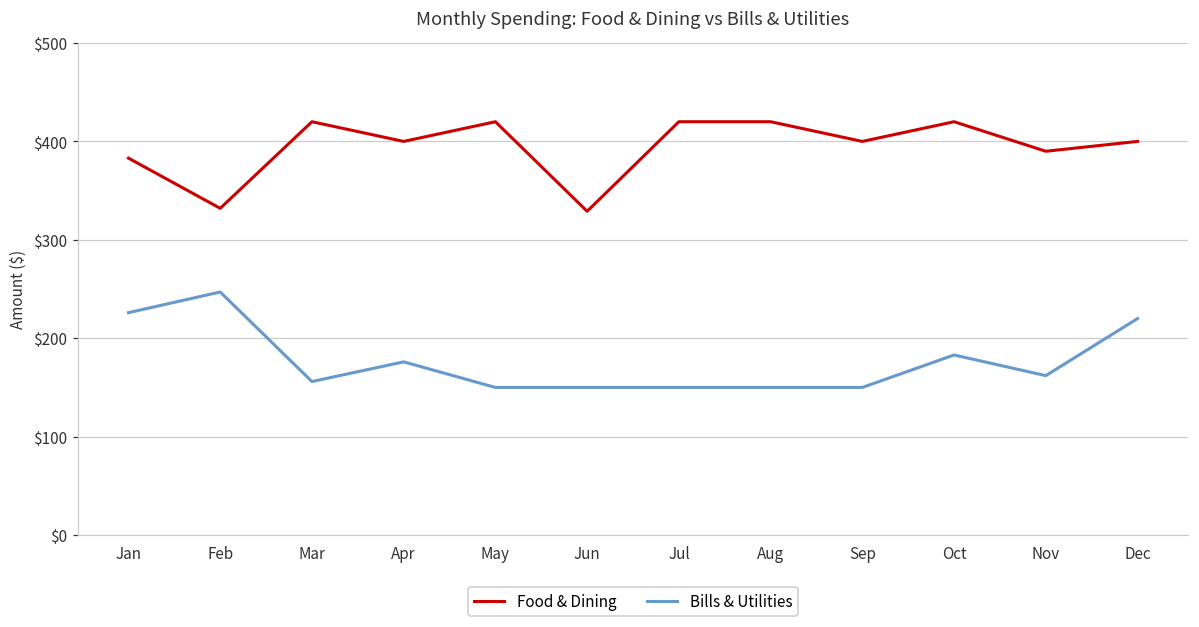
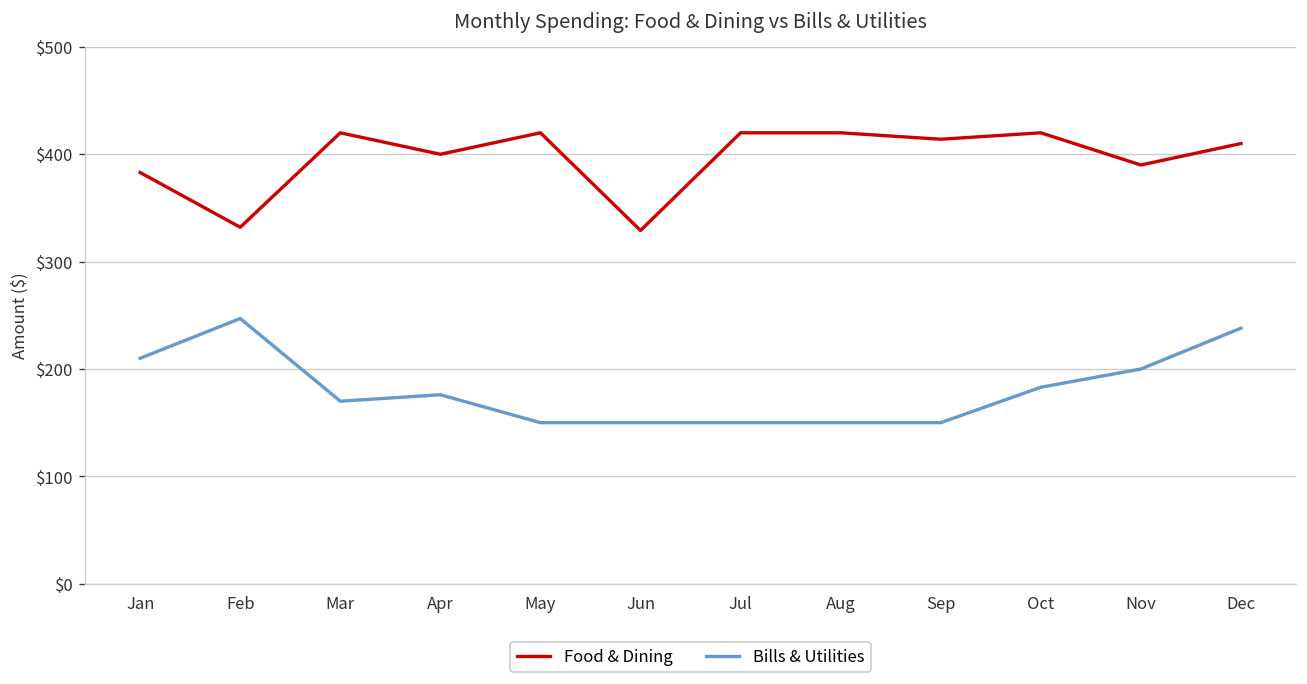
  {
    "Food & Dining": {
      "Jan": "$380",
      "Feb": "$330",
      "Mar": "$420",
      "Apr": "$400",
      "May": "$420",
      "Jun": "$330",
      "Jul": "$420",
      "Aug": "$420",
-     "Sep": "$400",
+     "Sep": "$410",
      "Oct": "$420",
      "Nov": "$390",
-     "Dec": "$400"
+     "Dec": "$410"
    },
    "Bills & Utilities": {
-     "Jan": "$230",
+     "Jan": "$210",
      "Feb": "$250",
-     "Mar": "$160",
+     "Mar": "$170",
      "Apr": "$180",
      "May": "$150",
      "Jun": "$150",
      "Jul": "$150",
      "Aug": "$150",
      "Sep": "$150",
      "Oct": "$180",
-     "Nov": "$160",
-     "Dec": "$220"
+     "Nov": "$200",
+     "Dec": "$240"
    }
  }
